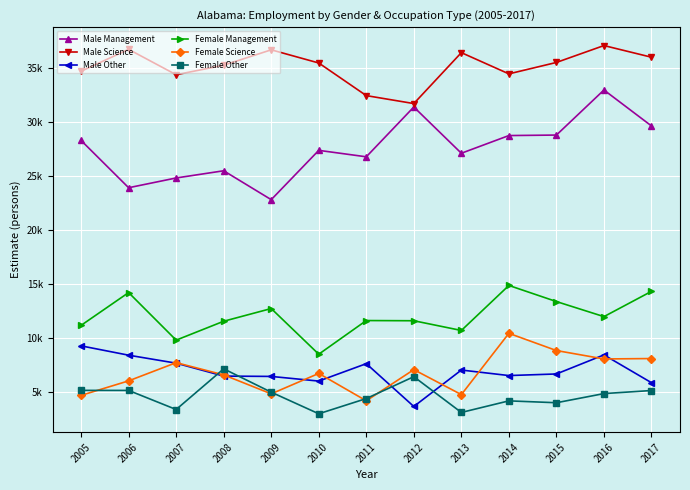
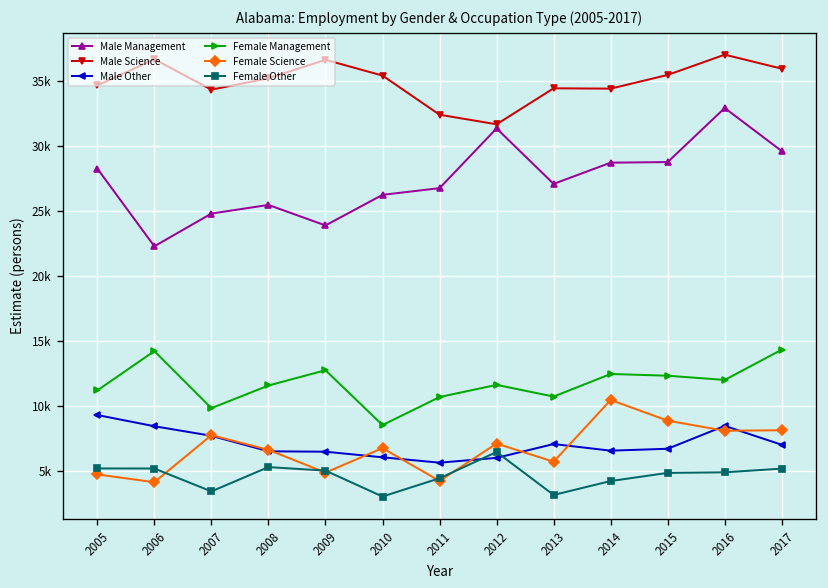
  {
    "Male Management": {
      "2005": 28300,
-     "2006": 23900,
+     "2006": 22300,
      "2007": 24800,
      "2008": 25500,
-     "2009": 22800,
-     "2010": 27400,
+     "2009": 23900,
+     "2010": 26300,
      "2011": 26800,
      "2012": 31400,
      "2013": 27100,
      "2014": 28700,
      "2015": 28800,
      "2016": 33000,
      "2017": 29600
    },
    "Male Science": {
      "2007": 34400,
      "2010": 35500,
      "2011": 32400,
      "2012": 31700,
-     "2013": 36400,
+     "2013": 34500,
      "2014": 34400,
      "2015": 35500,
      "2016": 37100,
      "2017": 36000
    },
    "Male Other": {
      "2005": 9300,
      "2006": 8400,
      "2009": 6500,
      "2010": 6100,
-     "2011": 7700,
-     "2012": 3700,
+     "2011": 5600,
+     "2012": 6000,
      "2013": 7100,
      "2014": 6600,
      "2015": 6700,
      "2016": 8500,
-     "2017": 5900
+     "2017": 7000
    },
    "Female Management": {
      "2005": 11200,
      "2006": 14200,
      "2007": 9800,
      "2008": 11600,
      "2009": 12800,
      "2010": 8500,
-     "2011": 11600,
+     "2011": 10700,
      "2012": 11600,
      "2013": 10700,
-     "2014": 14900,
-     "2015": 13400,
+     "2014": 12500,
+     "2015": 12300,
      "2016": 12000,
      "2017": 14300
    },
    "Female Science": {
      "2005": 4700,
-     "2006": 6100,
+     "2006": 4100,
      "2010": 6800,
      "2012": 7100,
-     "2013": 4800,
+     "2013": 5700,
      "2014": 10500,
      "2015": 8900,
      "2016": 8100,
      "2017": 8100
    },
    "Female Other": {
      "2005": 5200,
      "2006": 5200,
      "2007": 3400,
-     "2008": 7200,
+     "2008": 5300,
      "2010": 3000,
      "2012": 6500,
      "2013": 3200,
      "2014": 4200,
-     "2015": 4100,
+     "2015": 4900,
      "2016": 4900,
      "2017": 5200
    }
  }
